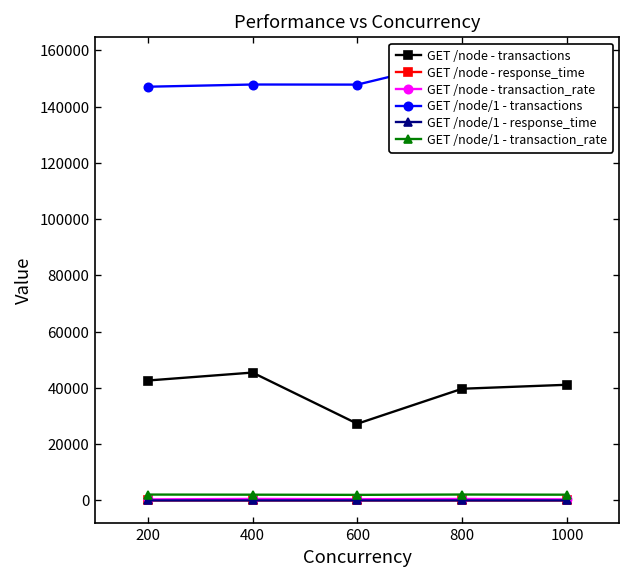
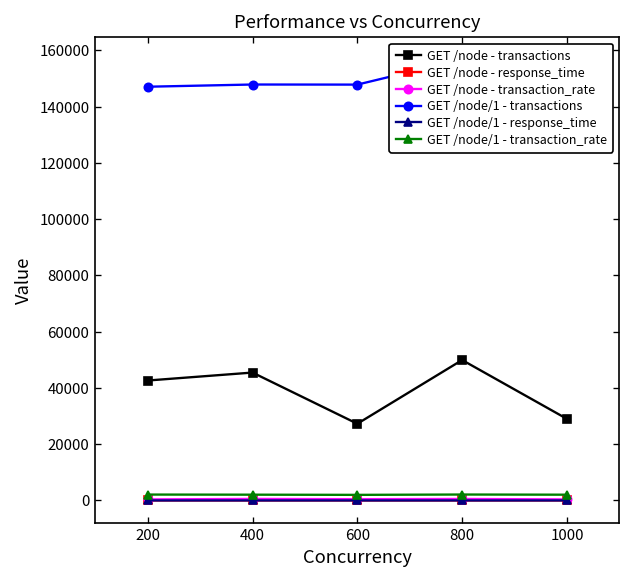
  {
    "GET /node - transactions": {
      "200": 43000,
      "400": 45000,
      "600": 27000,
-     "800": 40000,
-     "1000": 41000
+     "800": 50000,
+     "1000": 29000
    },
    "GET /node/1 - transactions": {
      "200": 147000,
      "400": 148000,
      "600": 148000
    },
    "GET /node/1 - transaction_rate": {
      "200": 2000,
      "400": 2000,
      "600": 2000,
      "800": 2000,
      "1000": 2000
    }
  }
